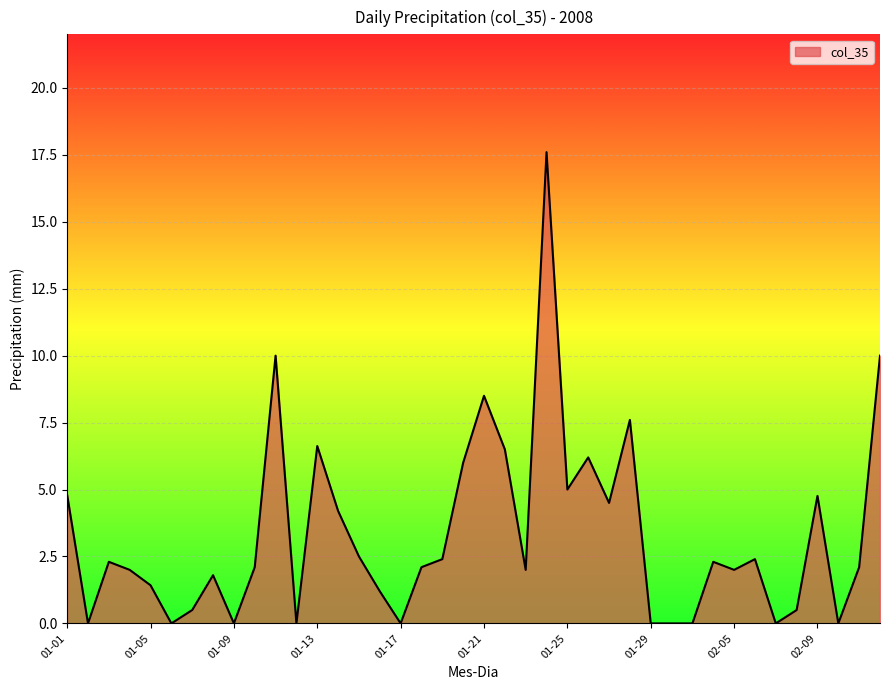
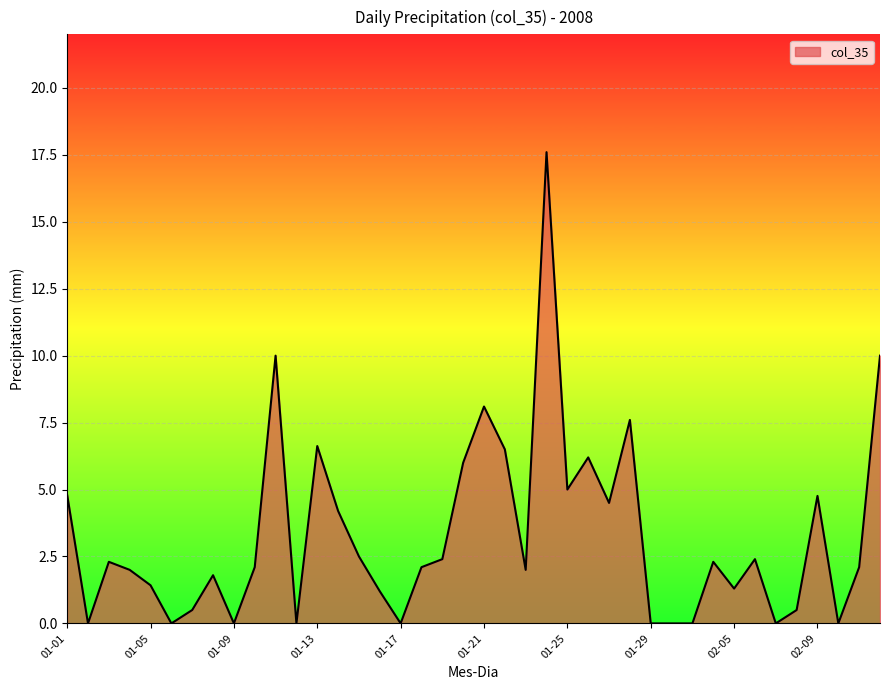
  {
    "01-01": 4.8,
    "01-05": 1.4,
    "01-09": 0.0,
    "01-13": 6.6,
    "01-17": 0.0,
-   "01-21": 8.5,
+   "01-21": 8.1,
    "01-25": 5.0,
    "01-29": 0.0,
-   "02-05": 2.0,
+   "02-05": 1.3,
    "02-09": 4.8
  }
